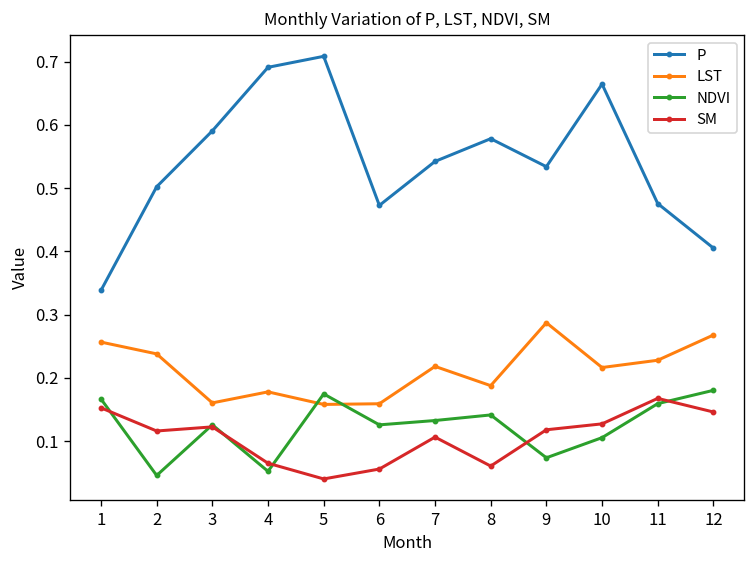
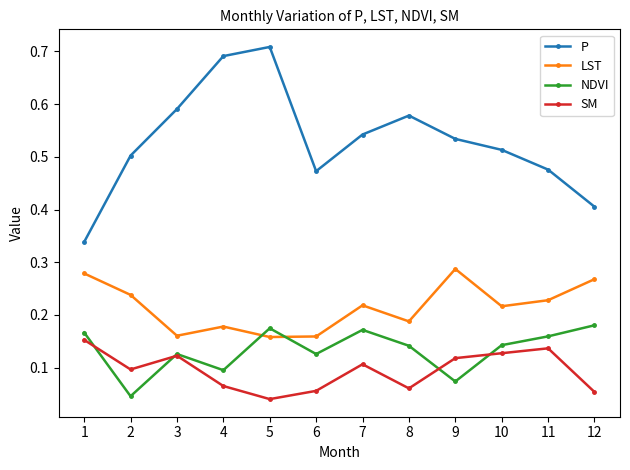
  {
    "P": {
      "1": 0.34,
      "2": 0.50,
      "3": 0.59,
      "4": 0.69,
      "5": 0.71,
      "6": 0.47,
      "7": 0.54,
      "8": 0.58,
      "9": 0.53,
-     "10": 0.66,
+     "10": 0.51,
      "11": 0.48,
      "12": 0.41
    },
    "LST": {
-     "1": 0.26,
+     "1": 0.28,
      "2": 0.24,
      "3": 0.16,
      "4": 0.18,
      "5": 0.16,
      "6": 0.16,
      "7": 0.22,
      "8": 0.19,
      "9": 0.29,
      "10": 0.22,
      "11": 0.23,
      "12": 0.27
    },
    "NDVI": {
      "1": 0.17,
      "2": 0.05,
-     "4": 0.05,
+     "4": 0.10,
      "5": 0.17,
      "6": 0.13,
-     "7": 0.13,
+     "7": 0.17,
      "8": 0.14,
      "9": 0.07,
-     "10": 0.11,
+     "10": 0.14,
      "11": 0.16,
      "12": 0.18
    },
    "SM": {
      "1": 0.15,
-     "2": 0.12,
+     "2": 0.10,
      "4": 0.07,
      "5": 0.04,
      "6": 0.06,
      "7": 0.11,
      "8": 0.06,
      "9": 0.12,
      "10": 0.13,
-     "11": 0.17,
-     "12": 0.15
+     "11": 0.14,
+     "12": 0.05
    }
  }
